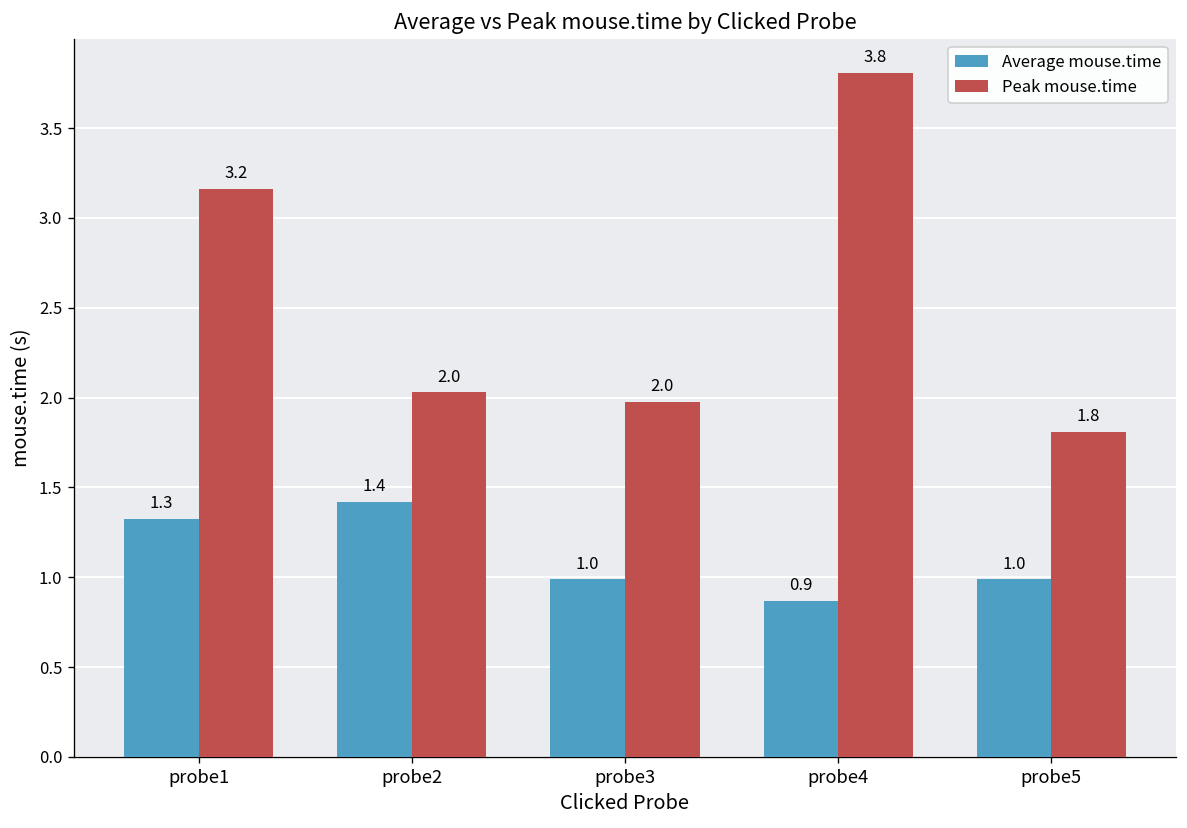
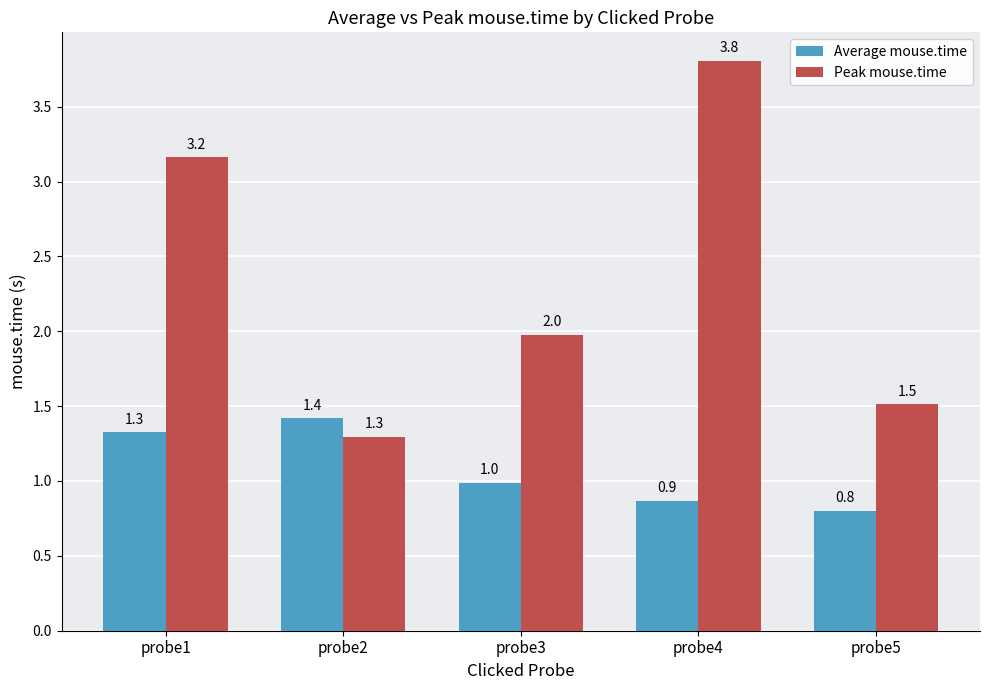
  {
    "Average mouse.time": {
      "probe1": 1.3,
      "probe2": 1.4,
      "probe3": 1.0,
      "probe4": 0.9,
-     "probe5": 1.0
+     "probe5": 0.8
    },
    "Peak mouse.time": {
      "probe1": 3.2,
-     "probe2": 2.0,
+     "probe2": 1.3,
      "probe3": 2.0,
      "probe4": 3.8,
-     "probe5": 1.8
+     "probe5": 1.5
    }
  }
